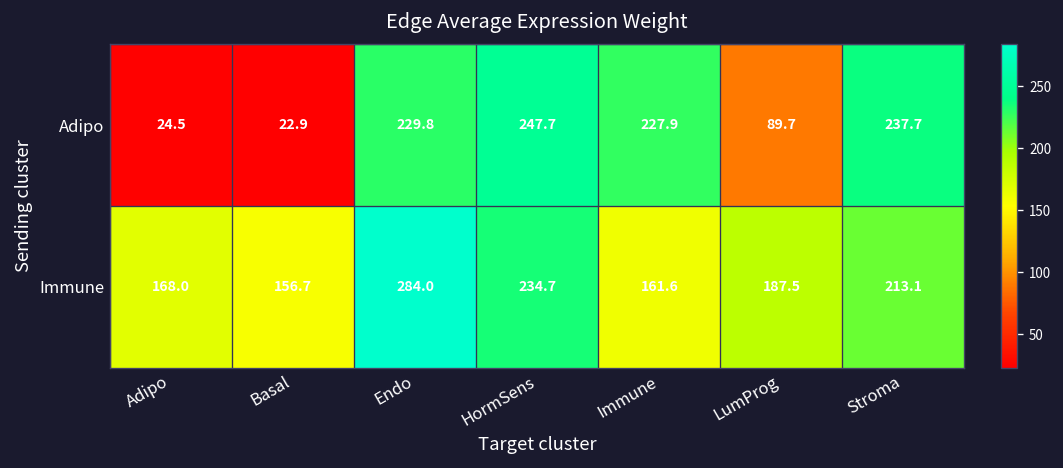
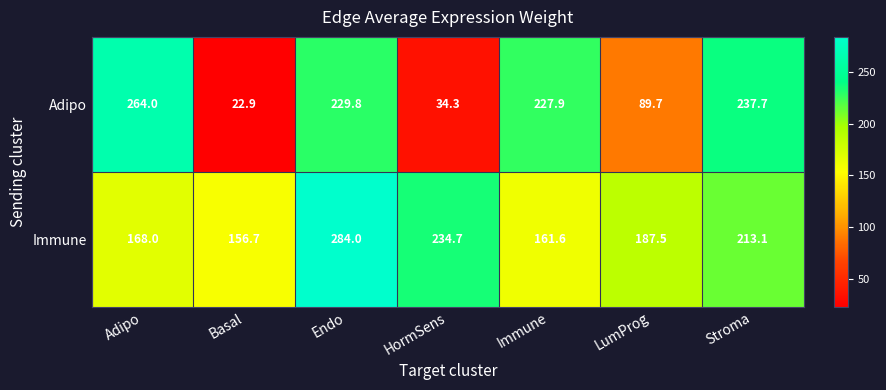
  {
    "Adipo": {
-     "Adipo": 24.5,
+     "Adipo": 264.0,
      "Basal": 22.9,
      "Endo": 229.8,
-     "HormSens": 247.7,
+     "HormSens": 34.3,
      "Immune": 227.9,
      "LumProg": 89.7,
      "Stroma": 237.7
    },
    "Immune": {
      "Adipo": 168.0,
      "Basal": 156.7,
      "Endo": 284.0,
      "HormSens": 234.7,
      "Immune": 161.6,
      "LumProg": 187.5,
      "Stroma": 213.1
    }
  }
